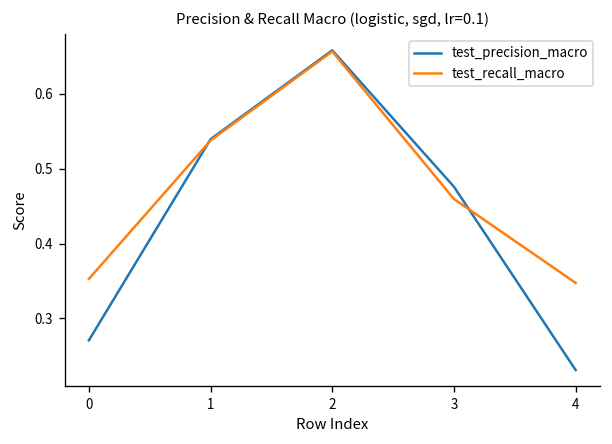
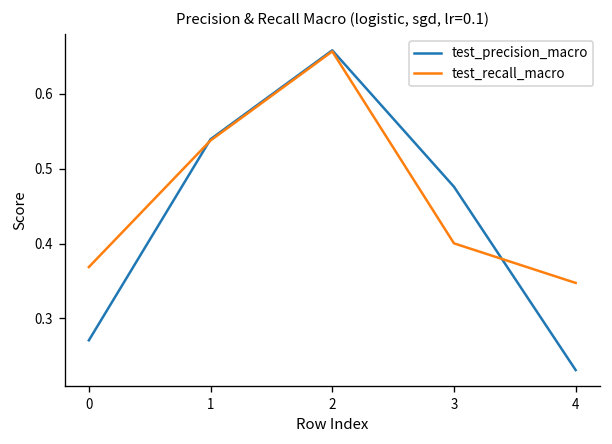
  {
    "test_precision_macro": {
      "0": 0.27,
      "3": 0.48,
      "4": 0.23
    },
    "test_recall_macro": {
-     "0": 0.35,
-     "3": 0.46,
+     "0": 0.37,
+     "3": 0.40,
      "4": 0.35
    }
  }
